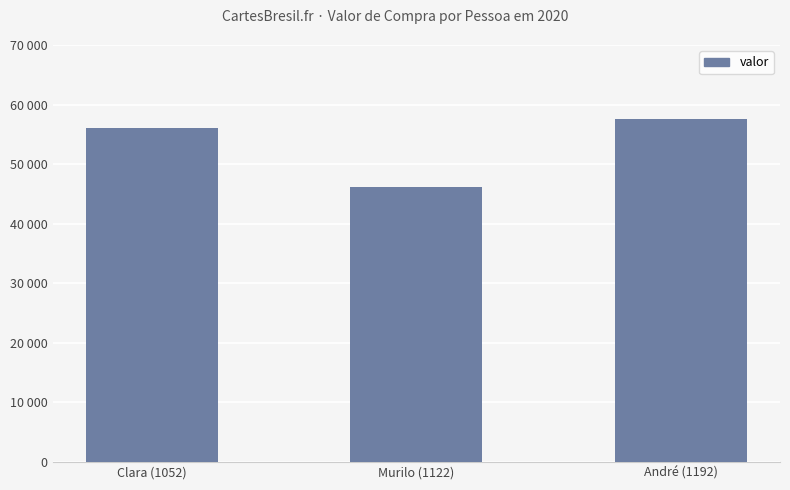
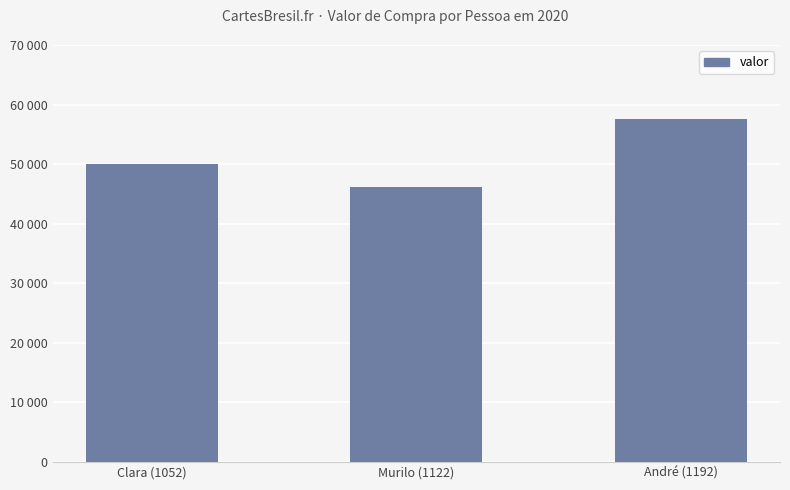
  {
-   "Clara (1052)": 56000,
+   "Clara (1052)": 50000,
    "Murilo (1122)": 46000,
    "André (1192)": 58000
  }
